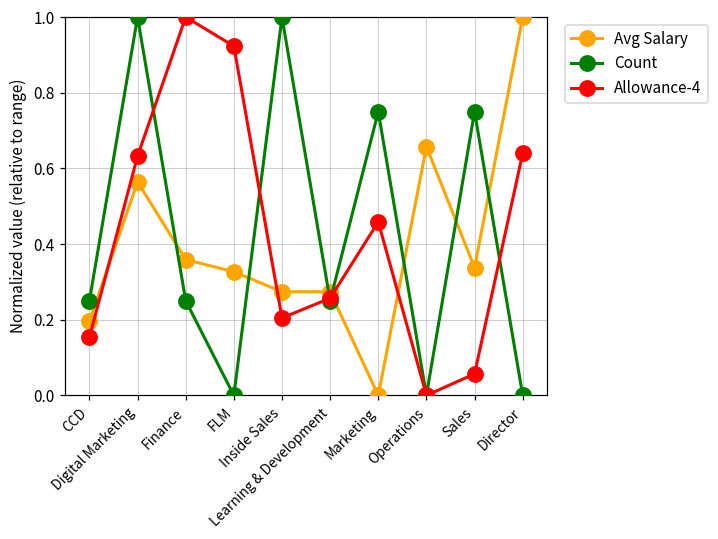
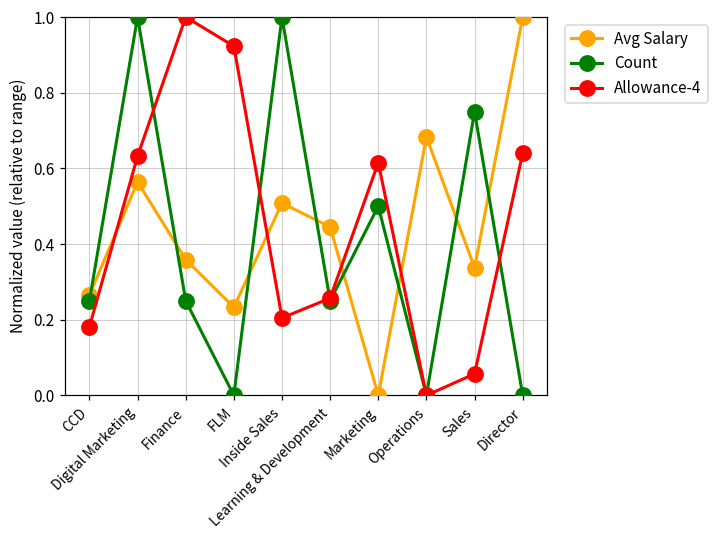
  {
    "Avg Salary": {
-     "CCD": 0.20,
+     "CCD": 0.27,
      "Digital Marketing": 0.56,
      "Finance": 0.36,
-     "FLM": 0.33,
-     "Inside Sales": 0.27,
-     "Learning & Development": 0.27,
+     "FLM": 0.23,
+     "Inside Sales": 0.51,
+     "Learning & Development": 0.45,
      "Marketing": 0.00,
-     "Operations": 0.66,
+     "Operations": 0.68,
      "Sales": 0.34,
      "Director": 1.00
    },
    "Count": {
      "CCD": 0.25,
      "Digital Marketing": 1.00,
      "Finance": 0.25,
      "FLM": 0.00,
      "Inside Sales": 1.00,
-     "Marketing": 0.75,
+     "Marketing": 0.50,
      "Sales": 0.75,
      "Director": 0.00
    },
    "Allowance-4": {
-     "CCD": 0.15,
+     "CCD": 0.18,
      "Digital Marketing": 0.63,
      "Finance": 1.00,
      "FLM": 0.92,
      "Inside Sales": 0.20,
-     "Marketing": 0.46,
+     "Marketing": 0.62,
      "Sales": 0.06,
      "Director": 0.64
    }
  }
